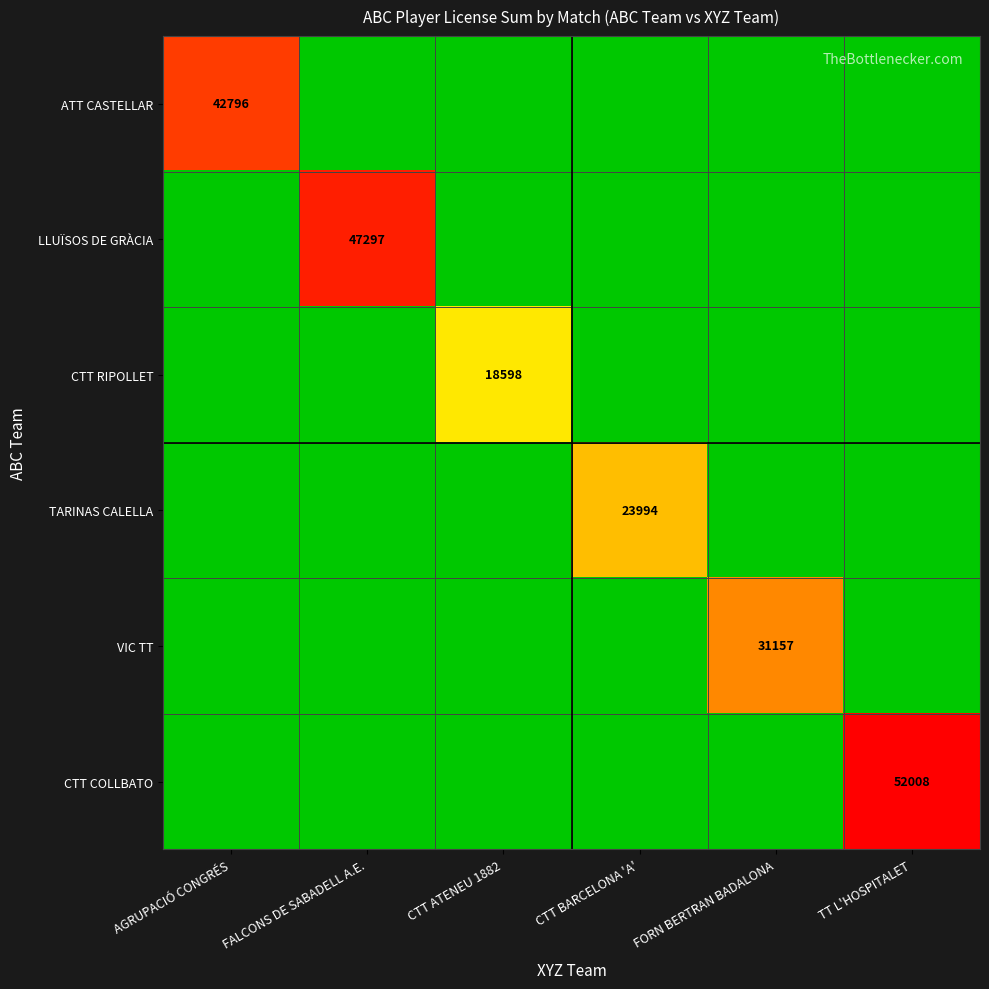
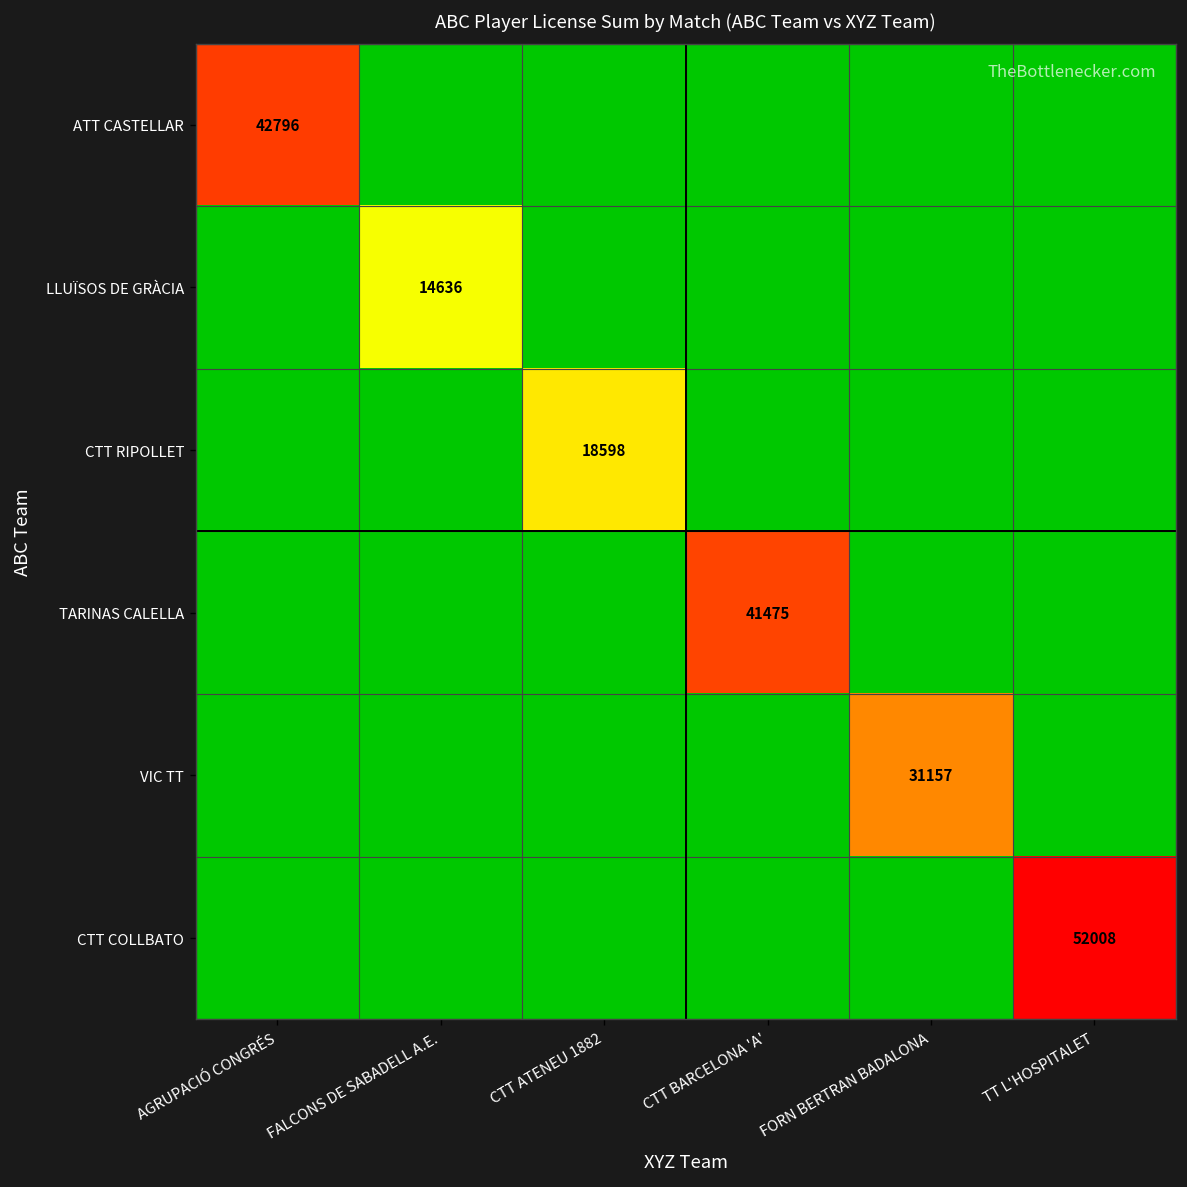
  {
    "ATT CASTELLAR": {
      "AGRUPACIÓ CONGRÉS": 42796
    },
    "LLUÏSOS DE GRÀCIA": {
-     "FALCONS DE SABADELL A.E.": 47297
+     "FALCONS DE SABADELL A.E.": 14636
    },
    "CTT RIPOLLET": {
      "CTT ATENEU 1882": 18598
    },
    "TARINAS CALELLA": {
-     "CTT BARCELONA 'A'": 23994
+     "CTT BARCELONA 'A'": 41475
    },
    "VIC TT": {
      "FORN BERTRAN BADALONA": 31157
    },
    "CTT COLLBATO": {
      "TT L'HOSPITALET": 52008
    }
  }
